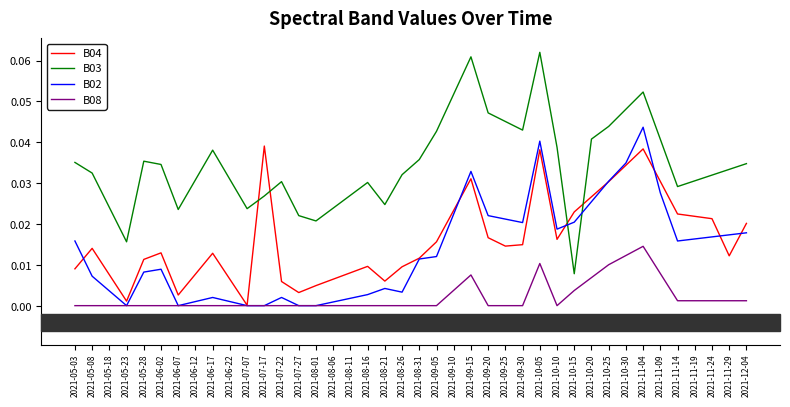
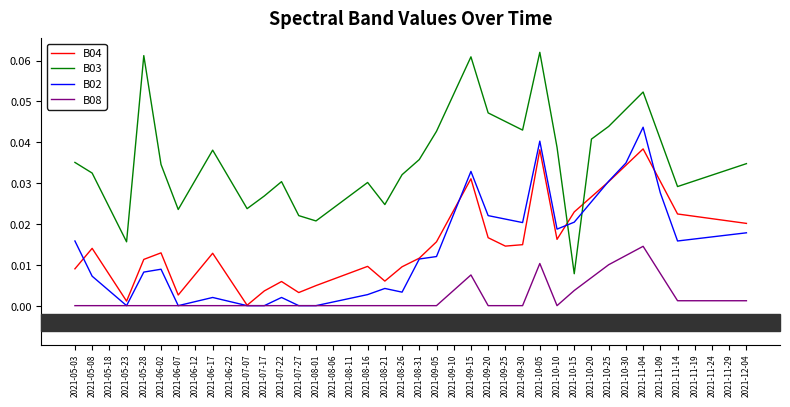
  {
    "B04": {
      "2021-05-03": 0.009,
      "2021-05-08": 0.014,
      "2021-05-18": 0.008,
      "2021-05-23": 0.001,
      "2021-05-28": 0.011,
      "2021-06-02": 0.013,
      "2021-06-07": 0.003,
      "2021-06-12": 0.008,
      "2021-06-17": 0.013,
      "2021-06-22": 0.007,
-     "2021-07-17": 0.039,
+     "2021-07-17": 0.004,
      "2021-07-22": 0.006,
      "2021-07-27": 0.003,
      "2021-08-01": 0.005,
      "2021-08-06": 0.007,
      "2021-08-11": 0.008,
      "2021-08-16": 0.010,
      "2021-08-21": 0.006,
      "2021-08-26": 0.010,
      "2021-09-05": 0.016,
      "2021-09-10": 0.023,
      "2021-09-15": 0.031,
      "2021-09-20": 0.017,
      "2021-09-25": 0.015,
      "2021-09-30": 0.015,
      "2021-10-05": 0.038,
      "2021-10-10": 0.016,
      "2021-10-15": 0.023,
      "2021-10-20": 0.027,
      "2021-11-04": 0.038,
      "2021-11-09": 0.030,
      "2021-11-14": 0.023,
      "2021-11-19": 0.022,
      "2021-11-24": 0.021,
-     "2021-11-29": 0.012,
+     "2021-11-29": 0.021,
      "2021-12-04": 0.020
    },
    "B03": {
      "2021-05-03": 0.035,
      "2021-05-08": 0.033,
      "2021-05-18": 0.024,
      "2021-05-23": 0.016,
-     "2021-05-28": 0.035,
+     "2021-05-28": 0.061,
      "2021-06-02": 0.035,
      "2021-06-07": 0.024,
      "2021-06-12": 0.031,
      "2021-06-17": 0.038,
      "2021-06-22": 0.031,
      "2021-07-07": 0.024,
      "2021-07-17": 0.027,
      "2021-07-22": 0.030,
      "2021-07-27": 0.022,
      "2021-08-01": 0.021,
      "2021-08-06": 0.024,
      "2021-08-11": 0.027,
      "2021-08-16": 0.030,
      "2021-08-21": 0.025,
      "2021-08-26": 0.032,
      "2021-08-31": 0.036,
      "2021-09-05": 0.043,
      "2021-09-10": 0.052,
      "2021-09-15": 0.061,
      "2021-09-20": 0.047,
      "2021-09-25": 0.045,
      "2021-09-30": 0.043,
      "2021-10-05": 0.062,
      "2021-10-10": 0.039,
      "2021-10-15": 0.008,
      "2021-10-20": 0.041,
      "2021-10-25": 0.044,
      "2021-10-30": 0.048,
      "2021-11-04": 0.052,
      "2021-11-09": 0.041,
      "2021-11-14": 0.029,
      "2021-11-19": 0.031,
      "2021-11-24": 0.032,
      "2021-11-29": 0.033,
      "2021-12-04": 0.035
    },
    "B02": {
      "2021-05-03": 0.016,
      "2021-05-08": 0.007,
      "2021-05-18": 0.004,
      "2021-05-28": 0.008,
      "2021-06-02": 0.009,
      "2021-06-12": 0.001,
      "2021-06-17": 0.002,
      "2021-06-22": 0.001,
      "2021-07-22": 0.002,
      "2021-08-06": 0.001,
      "2021-08-11": 0.002,
      "2021-08-16": 0.003,
      "2021-08-21": 0.004,
      "2021-08-26": 0.003,
      "2021-09-05": 0.012,
      "2021-09-10": 0.023,
      "2021-09-15": 0.033,
      "2021-09-20": 0.022,
      "2021-09-25": 0.021,
      "2021-09-30": 0.020,
      "2021-10-05": 0.040,
      "2021-10-10": 0.019,
      "2021-10-15": 0.021,
      "2021-10-20": 0.026,
      "2021-11-04": 0.044,
      "2021-11-09": 0.028,
      "2021-11-14": 0.016,
      "2021-11-19": 0.016,
      "2021-11-24": 0.017,
      "2021-11-29": 0.017,
      "2021-12-04": 0.018
    },
    "B08": {
      "2021-05-03": 0.000,
      "2021-05-08": 0.000,
      "2021-05-18": 0.000,
      "2021-05-28": 0.000,
      "2021-06-02": 0.000,
      "2021-06-12": 0.000,
      "2021-06-17": 0.000,
      "2021-06-22": 0.000,
      "2021-07-22": 0.000,
      "2021-08-06": 0.000,
      "2021-08-11": 0.000,
      "2021-08-16": 0.000,
      "2021-08-21": 0.000,
      "2021-08-26": 0.000,
      "2021-08-31": 0.000,
      "2021-09-05": 0.000,
      "2021-09-10": 0.004,
      "2021-09-15": 0.008,
      "2021-09-20": 0.000,
      "2021-09-25": 0.000,
      "2021-09-30": 0.000,
      "2021-10-05": 0.010,
      "2021-10-10": 0.000,
      "2021-10-15": 0.004,
      "2021-10-20": 0.007,
      "2021-10-25": 0.010,
      "2021-10-30": 0.012,
      "2021-11-04": 0.015,
      "2021-11-09": 0.008,
      "2021-11-14": 0.001,
      "2021-11-19": 0.001,
      "2021-11-24": 0.001,
      "2021-11-29": 0.001,
      "2021-12-04": 0.001
    }
  }
